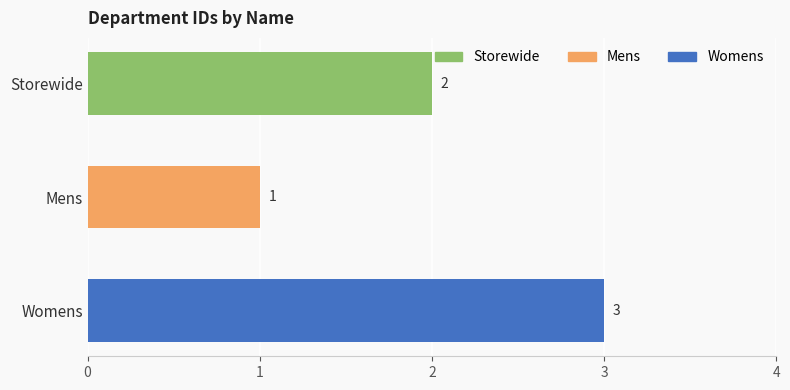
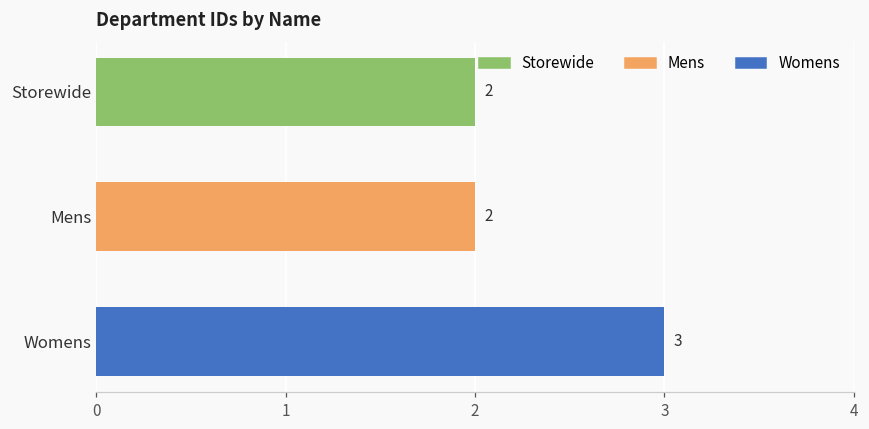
  {
    "Storewide": 2,
-   "Mens": 1,
+   "Mens": 2,
    "Womens": 3
  }
